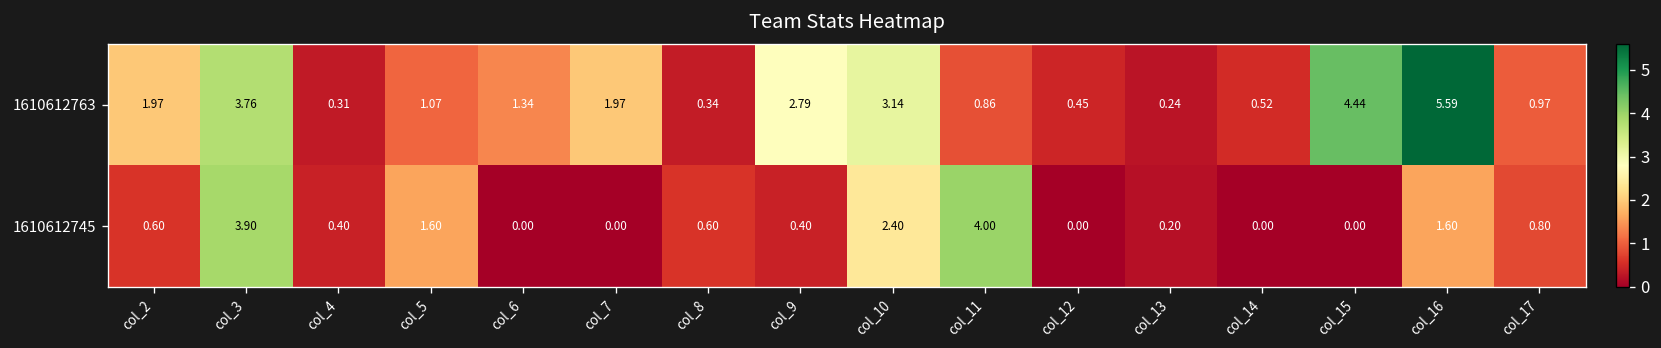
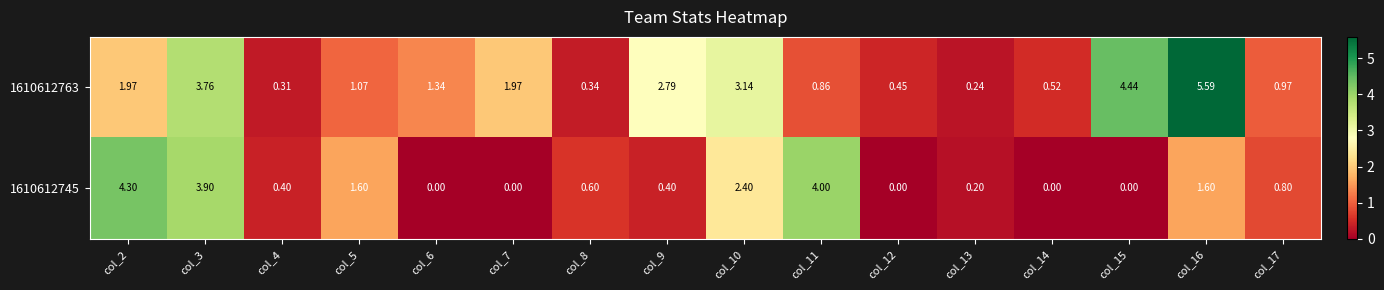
  {
    "1610612763": {
      "col_2": 1.97,
      "col_3": 3.76,
      "col_4": 0.31,
      "col_5": 1.07,
      "col_6": 1.34,
      "col_7": 1.97,
      "col_8": 0.34,
      "col_9": 2.79,
      "col_10": 3.14,
      "col_11": 0.86,
      "col_12": 0.45,
      "col_13": 0.24,
      "col_14": 0.52,
      "col_15": 4.44,
      "col_16": 5.59,
      "col_17": 0.97
    },
    "1610612745": {
-     "col_2": 0.60,
+     "col_2": 4.30,
      "col_3": 3.90,
      "col_4": 0.40,
      "col_5": 1.60,
      "col_6": 0.00,
      "col_7": 0.00,
      "col_8": 0.60,
      "col_9": 0.40,
      "col_10": 2.40,
      "col_11": 4.00,
      "col_12": 0.00,
      "col_13": 0.20,
      "col_14": 0.00,
      "col_15": 0.00,
      "col_16": 1.60,
      "col_17": 0.80
    }
  }
